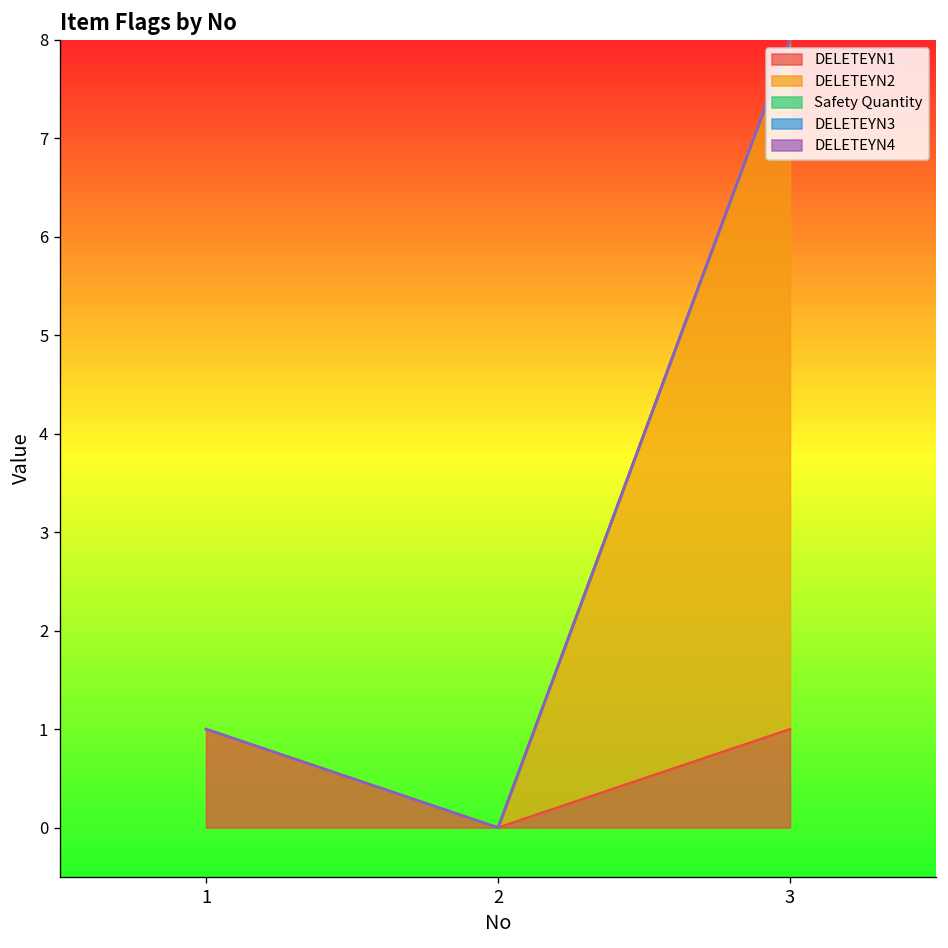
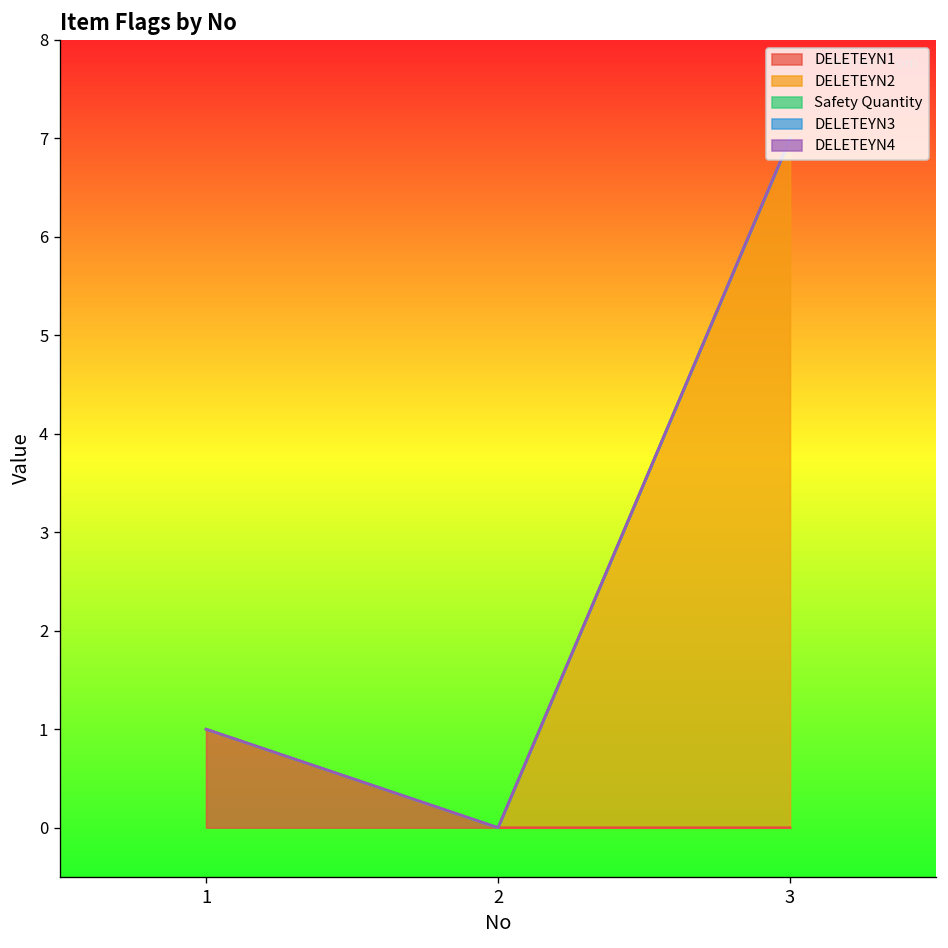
  {
    "DELETEYN1": {
-     "3": 1
+     "3": 0
    }
  }
